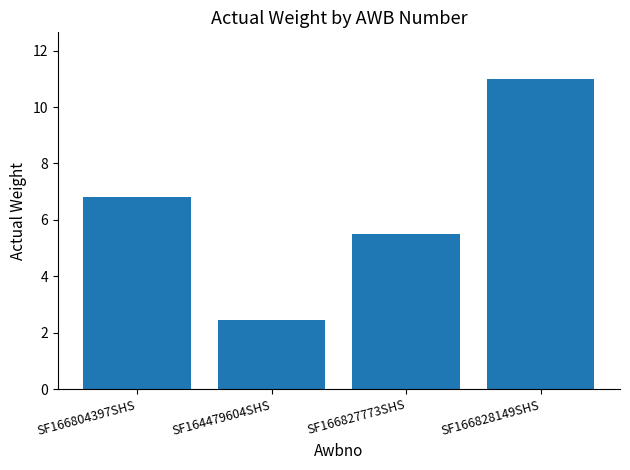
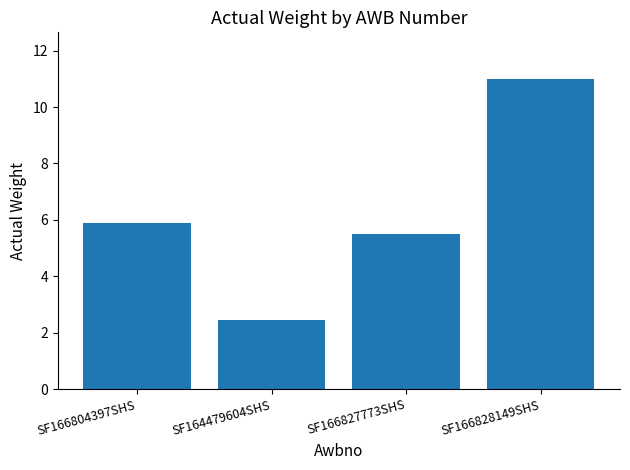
  {
-   "SF166804397SHS": 6.8,
+   "SF166804397SHS": 5.9,
    "SF164479604SHS": 2.5,
    "SF166827773SHS": 5.5,
    "SF166828149SHS": 11.0
  }
